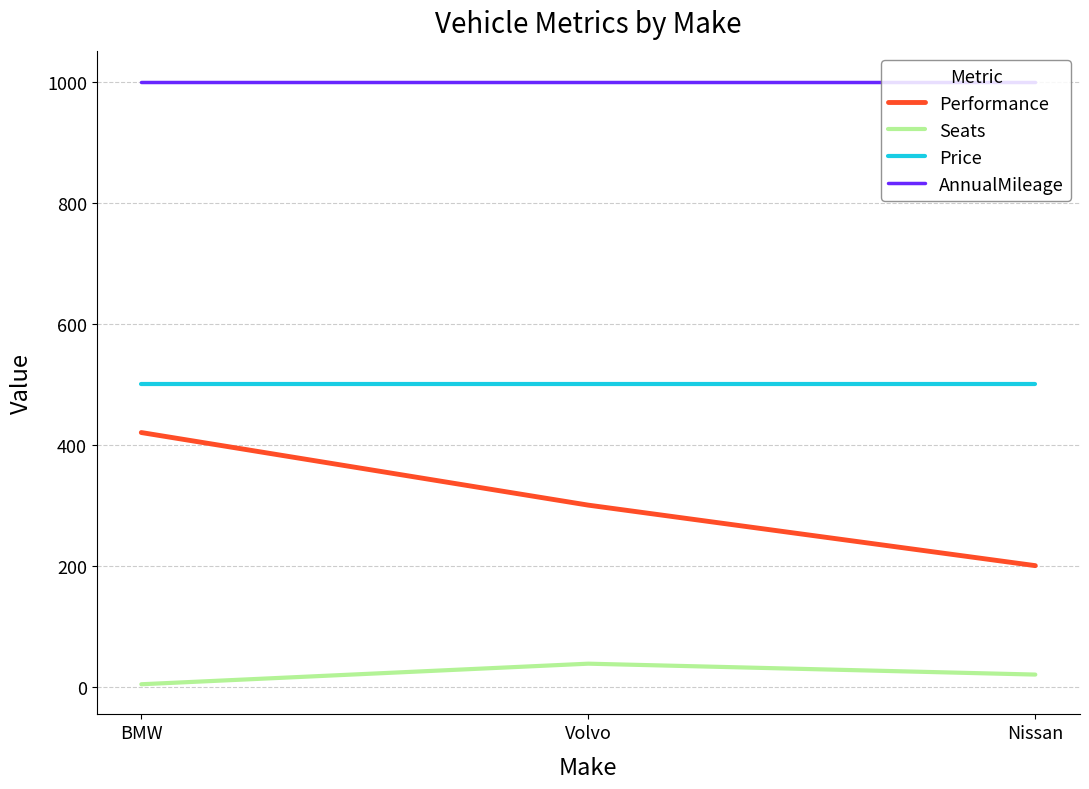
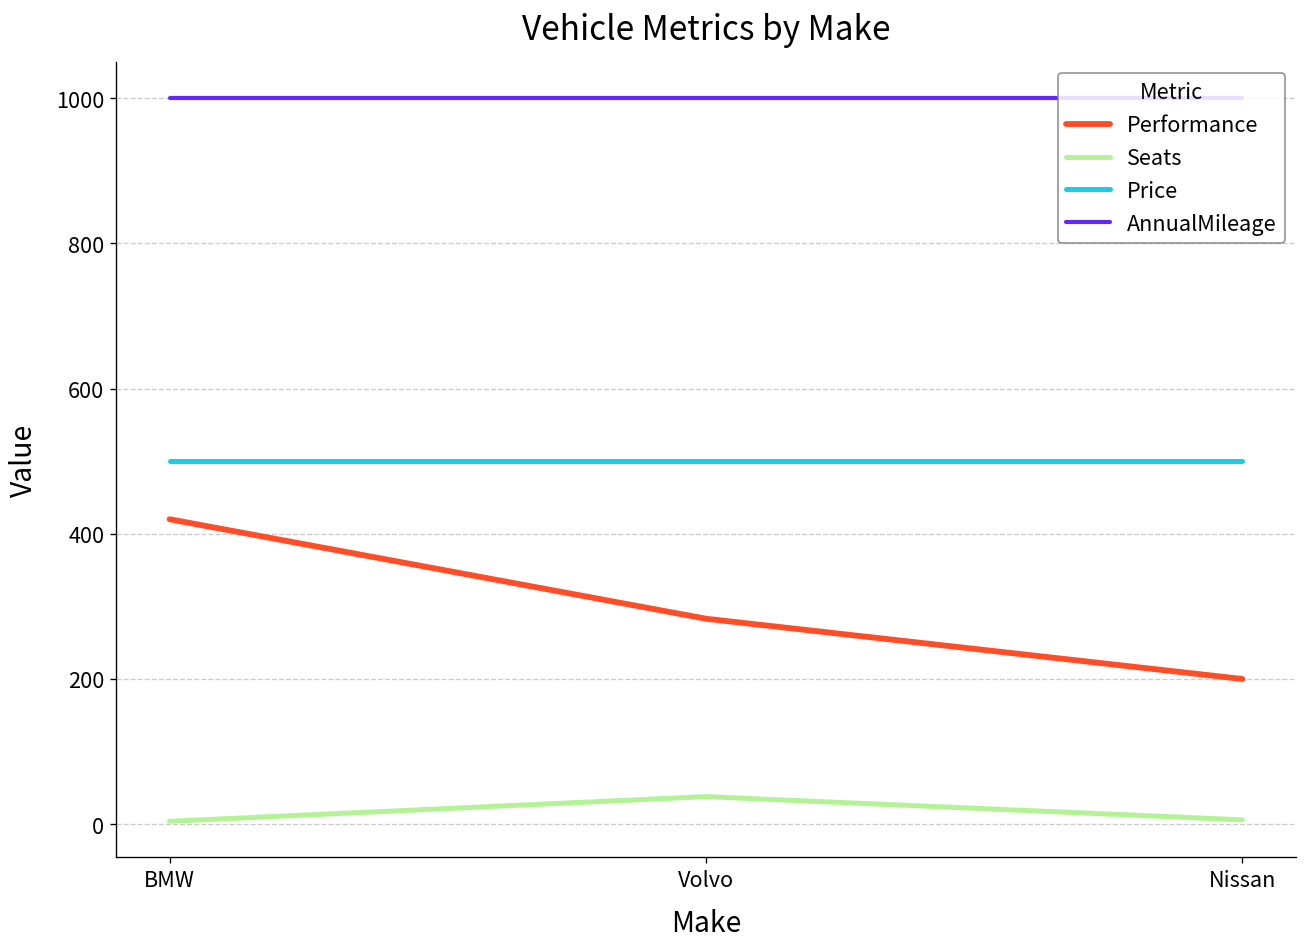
  {
    "Performance": {
      "BMW": 420,
-     "Volvo": 300,
+     "Volvo": 280,
      "Nissan": 200
    },
    "Seats": {
      "BMW": 0,
      "Volvo": 40,
-     "Nissan": 20
+     "Nissan": 10
    },
    "Price": {
      "BMW": 500,
      "Volvo": 500,
      "Nissan": 500
    },
    "AnnualMileage": {
      "BMW": 1000,
      "Volvo": 1000
    }
  }
